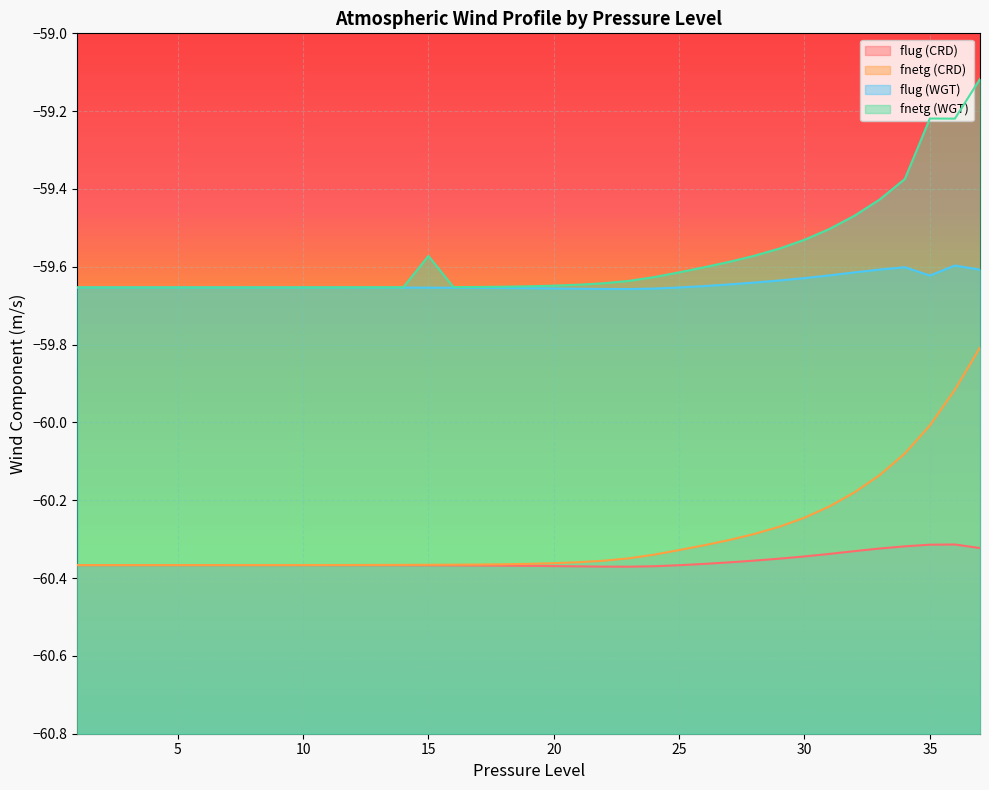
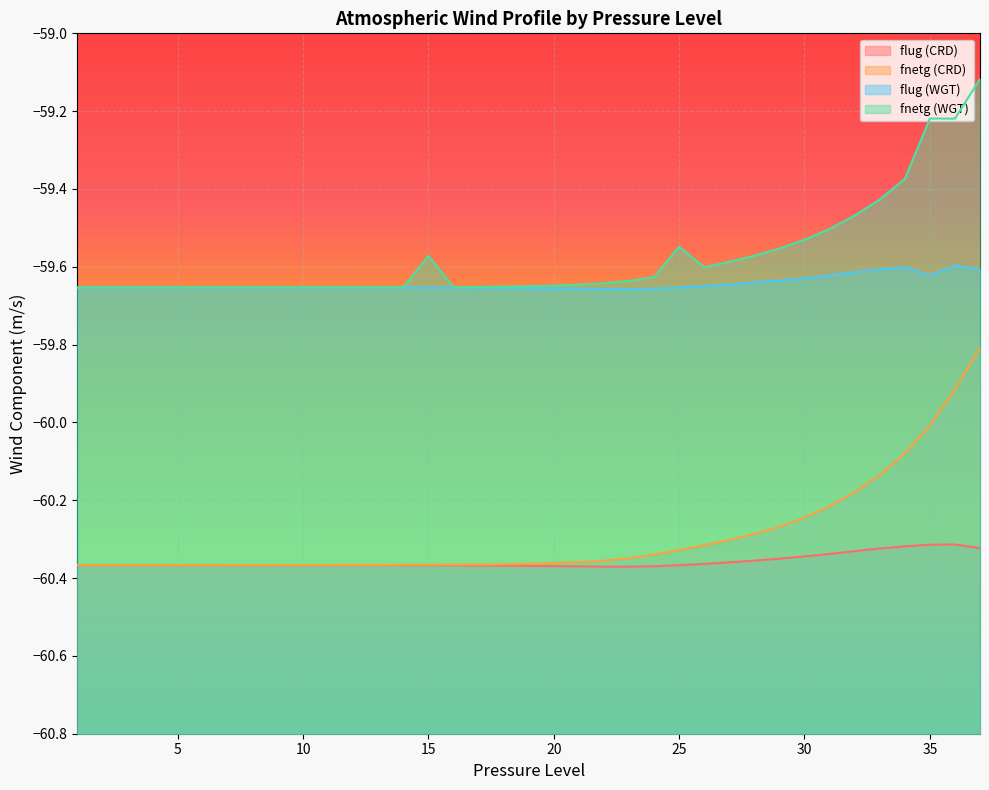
  {
    "flug (WGT)": {
      "15": -59.65,
      "20": -59.66,
      "25": -59.65,
      "30": -59.63,
      "35": -59.62
    },
    "fnetg (WGT)": {
      "15": -59.57,
      "20": -59.65,
-     "25": -59.61,
+     "25": -59.55,
      "30": -59.53
    }
  }
